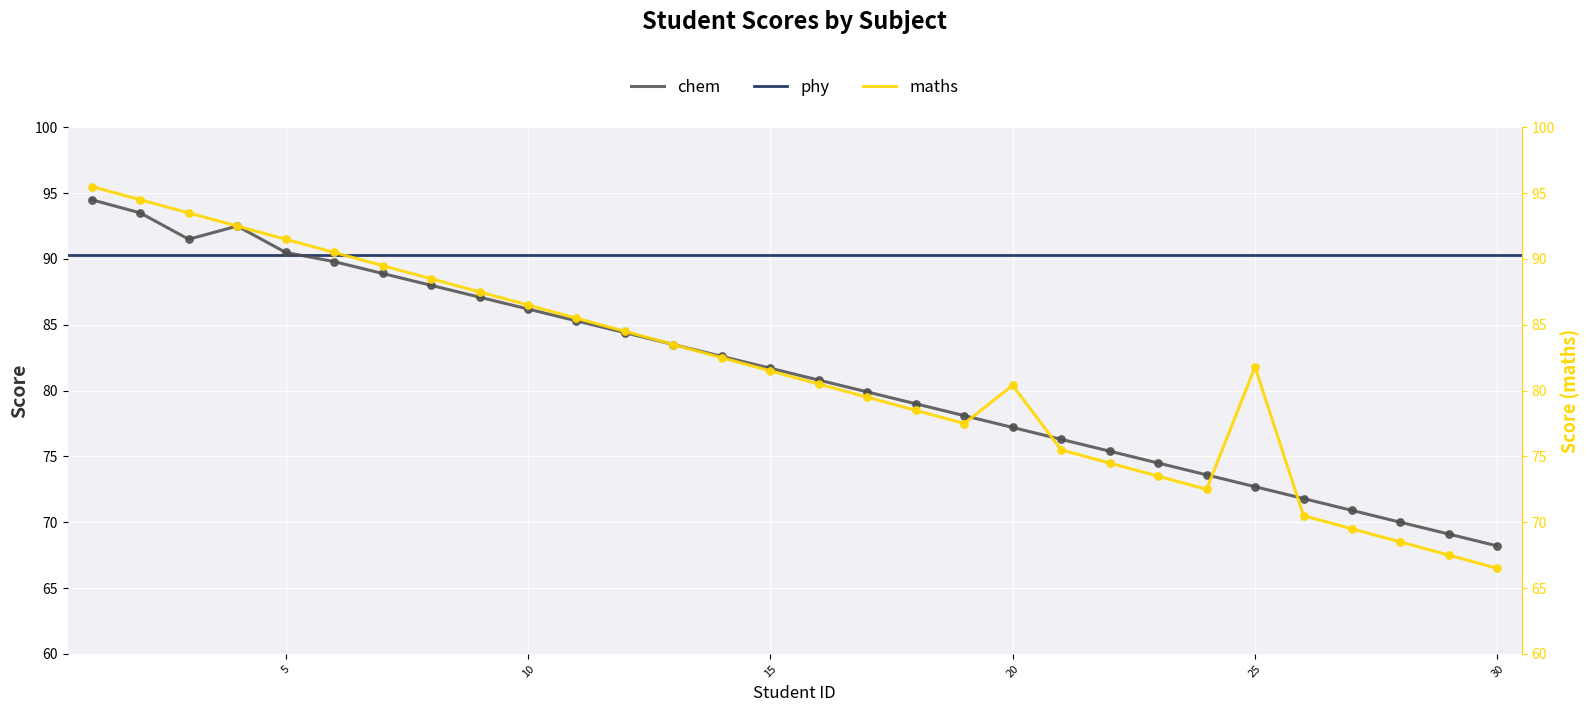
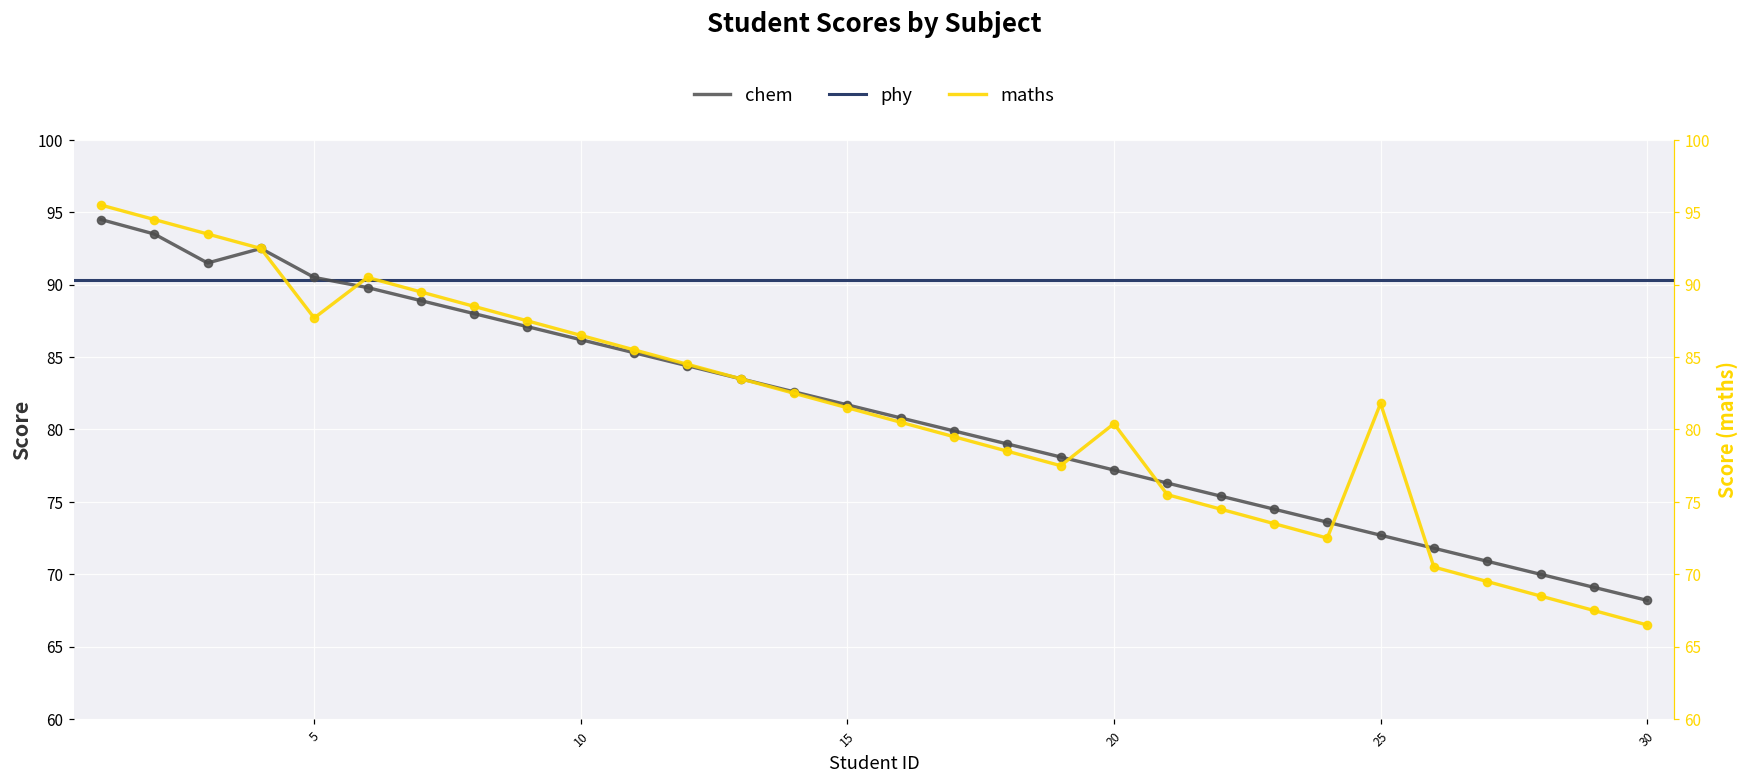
  {
    "maths": {
-     "5": 91.5,
+     "5": 87.7,
      "10": 86.5,
      "15": 81.5,
      "20": 80.4,
      "25": 81.8,
      "30": 66.5
    }
  }
